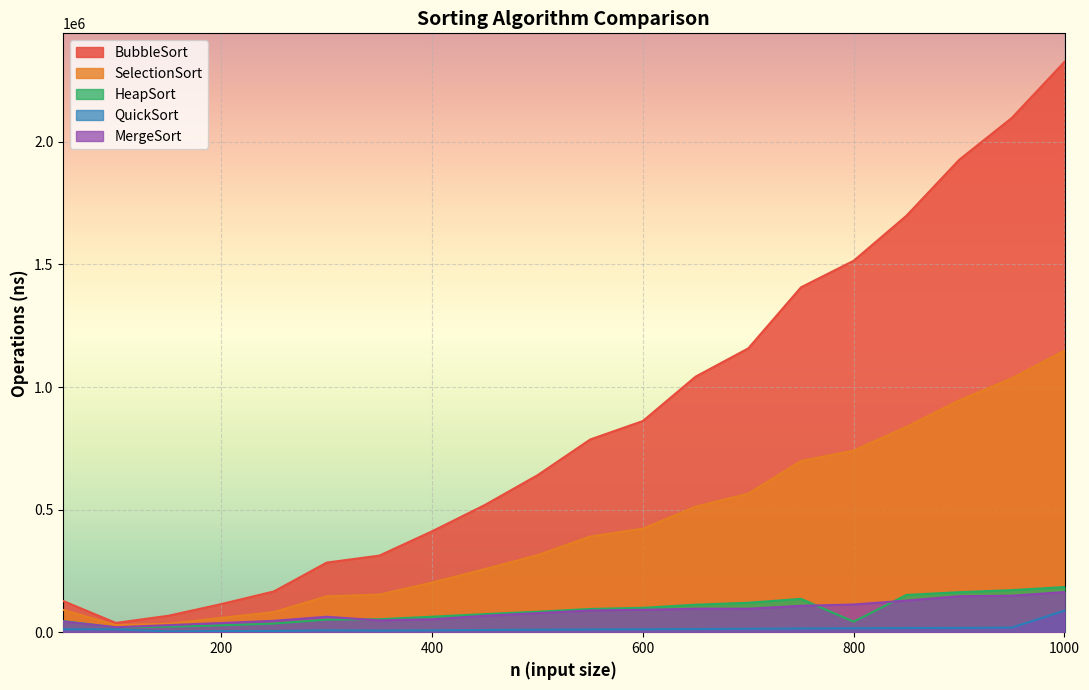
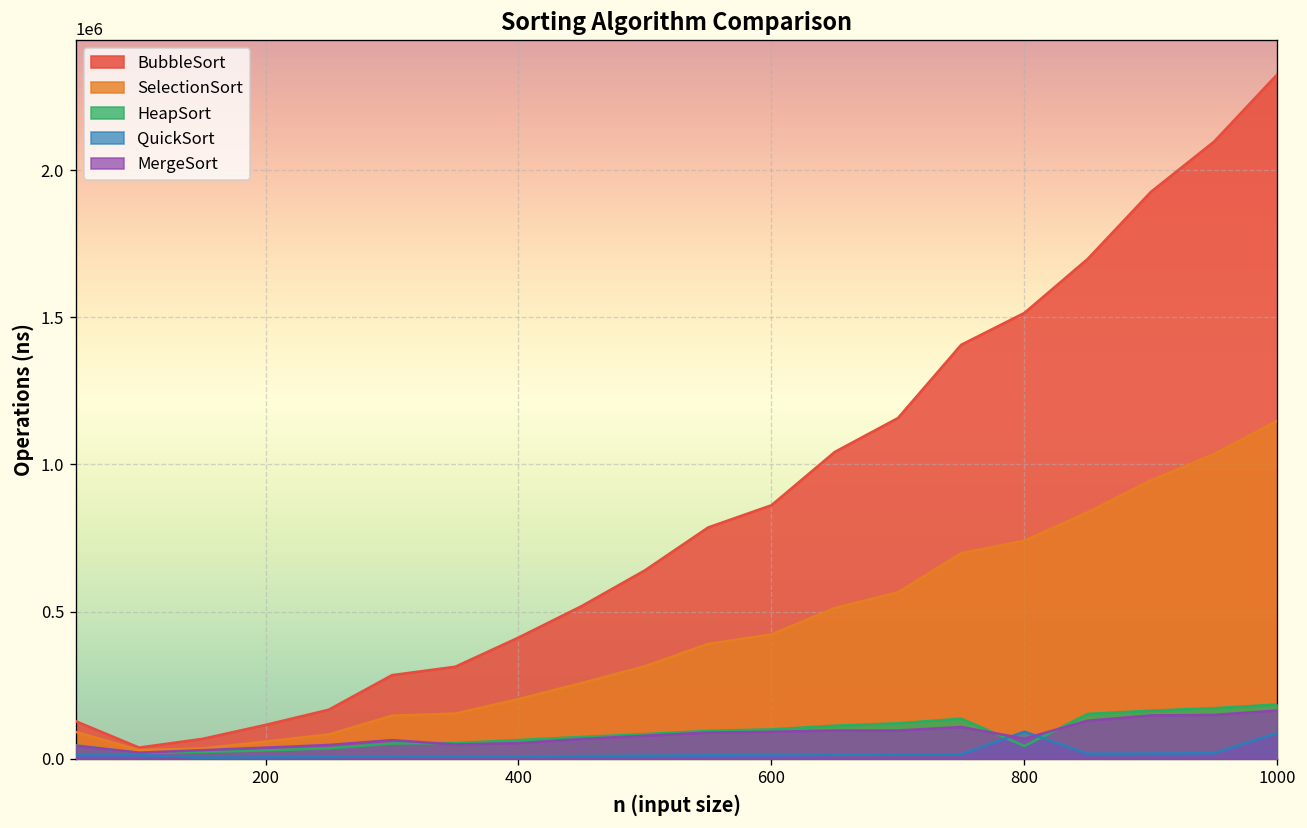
  {
    "HeapSort": {
      "400": 60000,
      "800": 40000,
      "1000": 180000
    },
    "QuickSort": {
      "200": 0,
      "400": 10000,
      "600": 10000,
-     "800": 20000,
+     "800": 90000,
      "1000": 90000
    },
    "MergeSort": {
      "400": 50000,
-     "800": 110000,
+     "800": 70000,
      "1000": 160000
    }
  }
